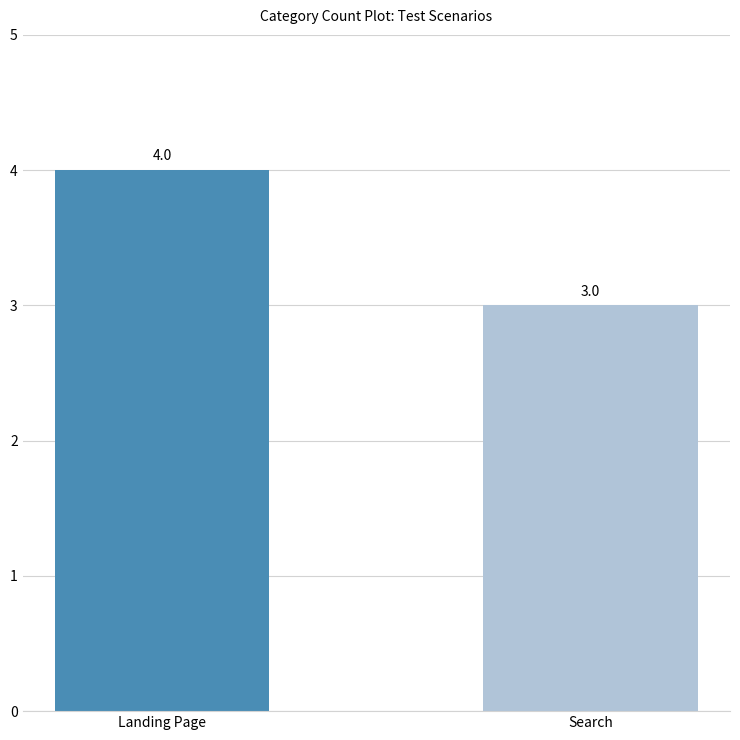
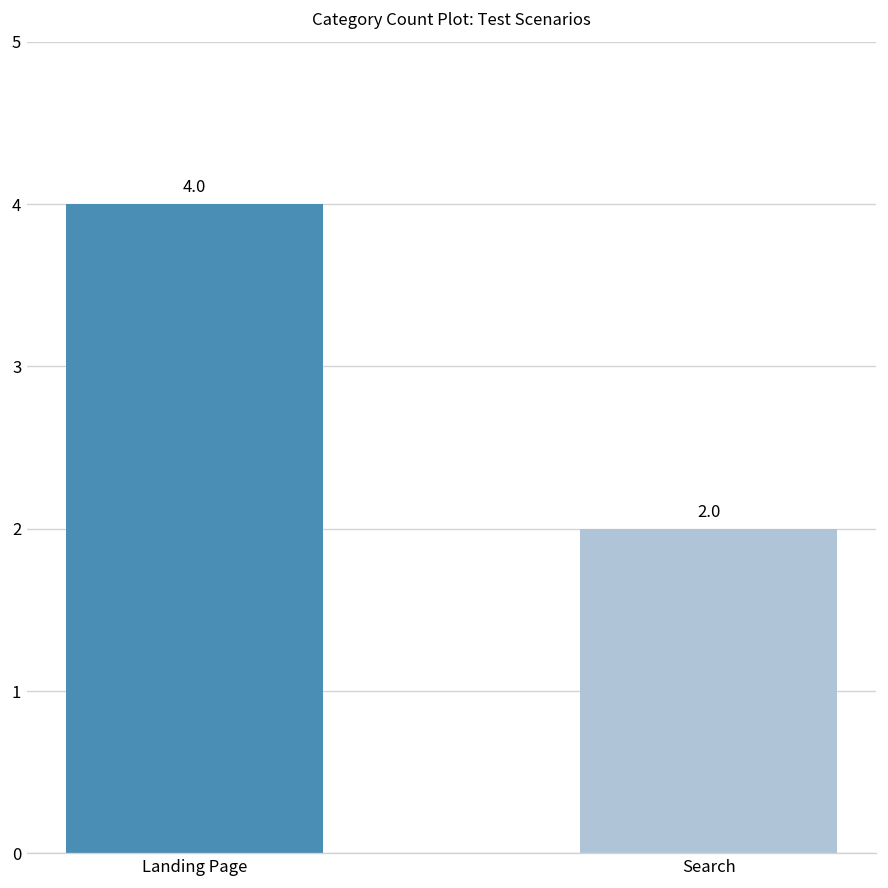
  {
    "Landing Page": 4.0,
-   "Search": 3.0
+   "Search": 2.0
  }
